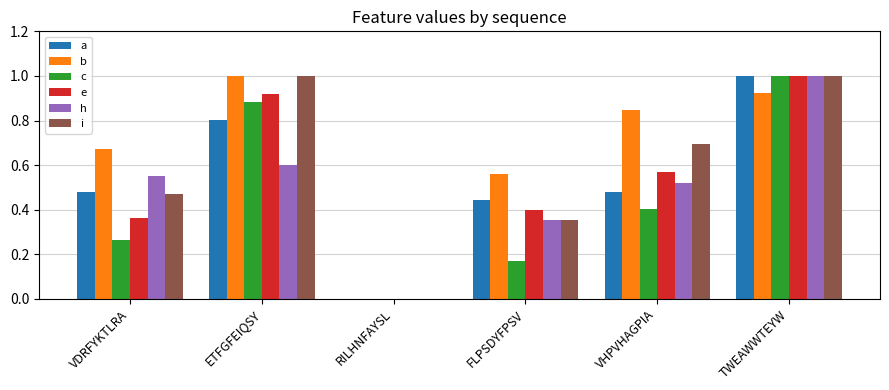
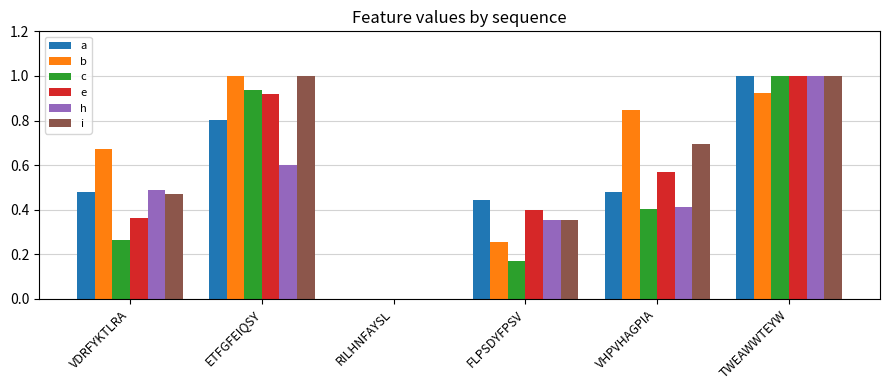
  {
    "a": {
      "VDRFYKTLRA": 0.48,
      "ETFGFEIQSY": 0.80,
      "RILHNFAYSL": 0.00,
      "FLPSDYFPSV": 0.45,
      "VHPVHAGPIA": 0.48,
      "TWEAWWTEYW": 1.00
    },
    "b": {
      "VDRFYKTLRA": 0.67,
      "ETFGFEIQSY": 1.00,
      "RILHNFAYSL": 0.00,
-     "FLPSDYFPSV": 0.56,
+     "FLPSDYFPSV": 0.25,
      "VHPVHAGPIA": 0.84,
      "TWEAWWTEYW": 0.92
    },
    "c": {
      "VDRFYKTLRA": 0.26,
-     "ETFGFEIQSY": 0.88,
+     "ETFGFEIQSY": 0.94,
      "RILHNFAYSL": 0.00,
      "FLPSDYFPSV": 0.17,
      "VHPVHAGPIA": 0.40,
      "TWEAWWTEYW": 1.00
    },
    "e": {
      "VDRFYKTLRA": 0.36,
      "ETFGFEIQSY": 0.92,
      "RILHNFAYSL": 0.00,
      "FLPSDYFPSV": 0.40,
      "VHPVHAGPIA": 0.57,
      "TWEAWWTEYW": 1.00
    },
    "h": {
-     "VDRFYKTLRA": 0.55,
+     "VDRFYKTLRA": 0.49,
      "ETFGFEIQSY": 0.60,
      "RILHNFAYSL": 0.00,
      "FLPSDYFPSV": 0.35,
-     "VHPVHAGPIA": 0.52,
+     "VHPVHAGPIA": 0.41,
      "TWEAWWTEYW": 1.00
    },
    "i": {
      "VDRFYKTLRA": 0.47,
      "ETFGFEIQSY": 1.00,
      "RILHNFAYSL": 0.00,
      "FLPSDYFPSV": 0.35,
      "VHPVHAGPIA": 0.69,
      "TWEAWWTEYW": 1.00
    }
  }
